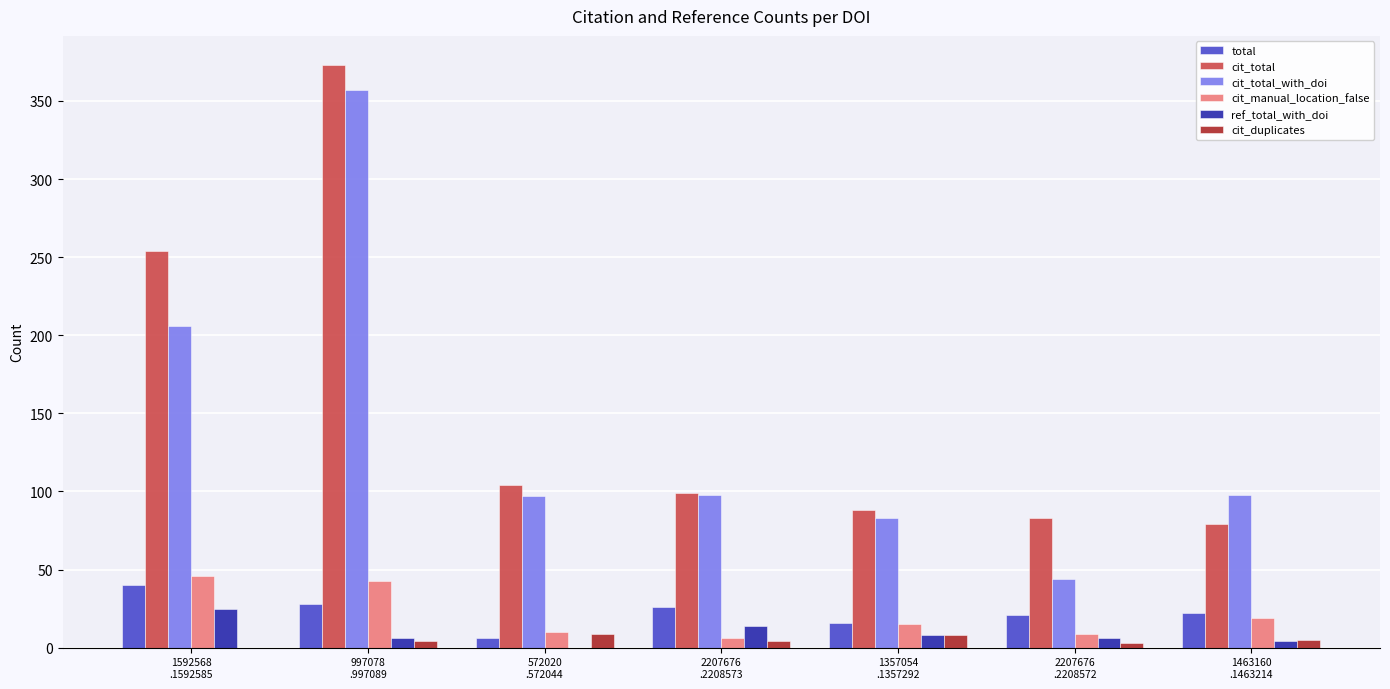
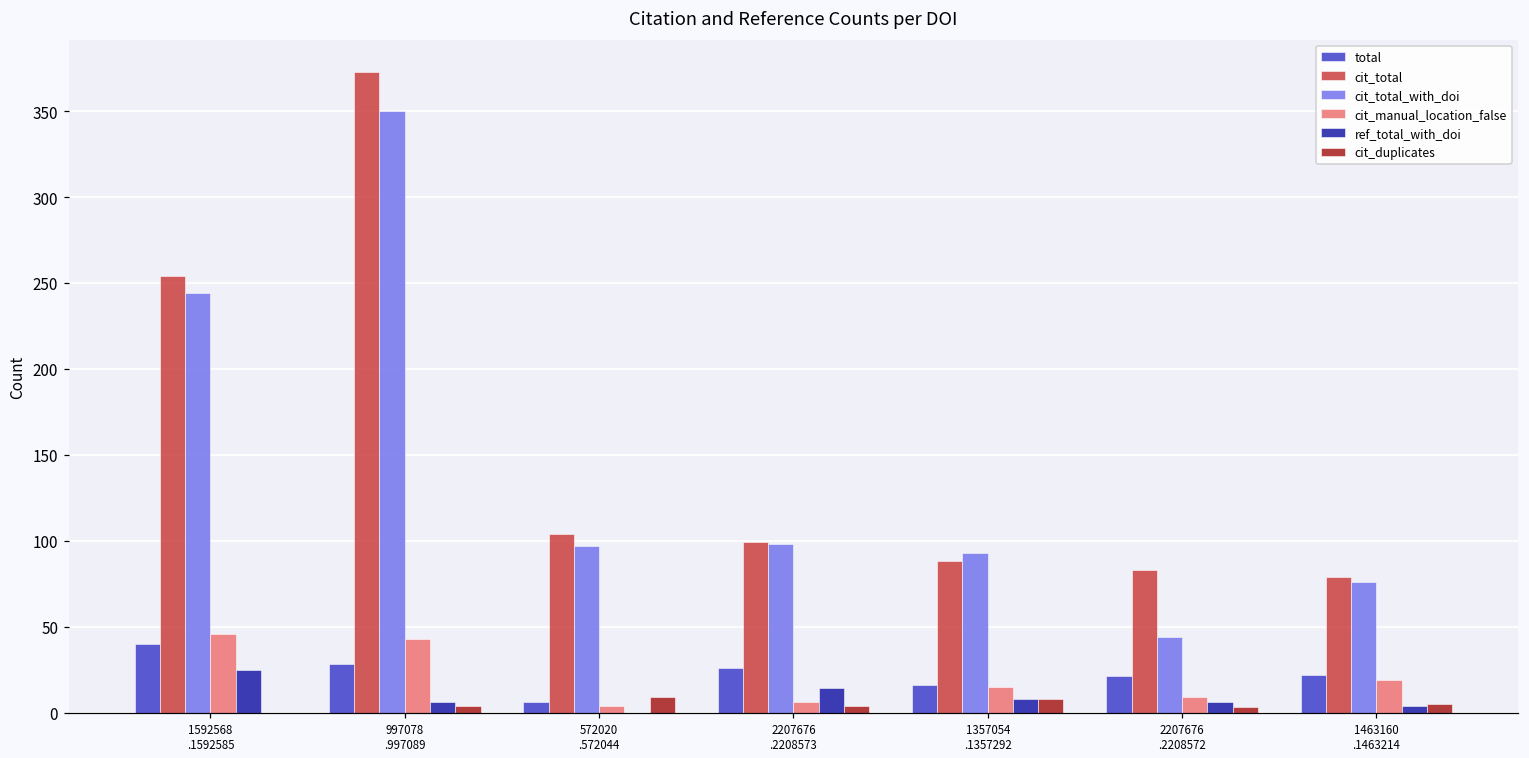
  {
    "cit_total_with_doi": {
-     "1592568 .1592585": 206,
-     "997078 .997089": 357,
+     "1592568 .1592585": 244,
+     "997078 .997089": 350,
      "572020 .572044": 97,
      "2207676 .2208573": 98,
-     "1357054 .1357292": 83,
+     "1357054 .1357292": 93,
      "2207676 .2208572": 44,
-     "1463160 .1463214": 98
+     "1463160 .1463214": 76
    },
    "cit_manual_location_false": {
      "1592568 .1592585": 46,
      "997078 .997089": 43,
-     "572020 .572044": 10,
+     "572020 .572044": 4,
      "2207676 .2208573": 6,
      "1357054 .1357292": 15,
      "2207676 .2208572": 9,
      "1463160 .1463214": 19
    }
  }
